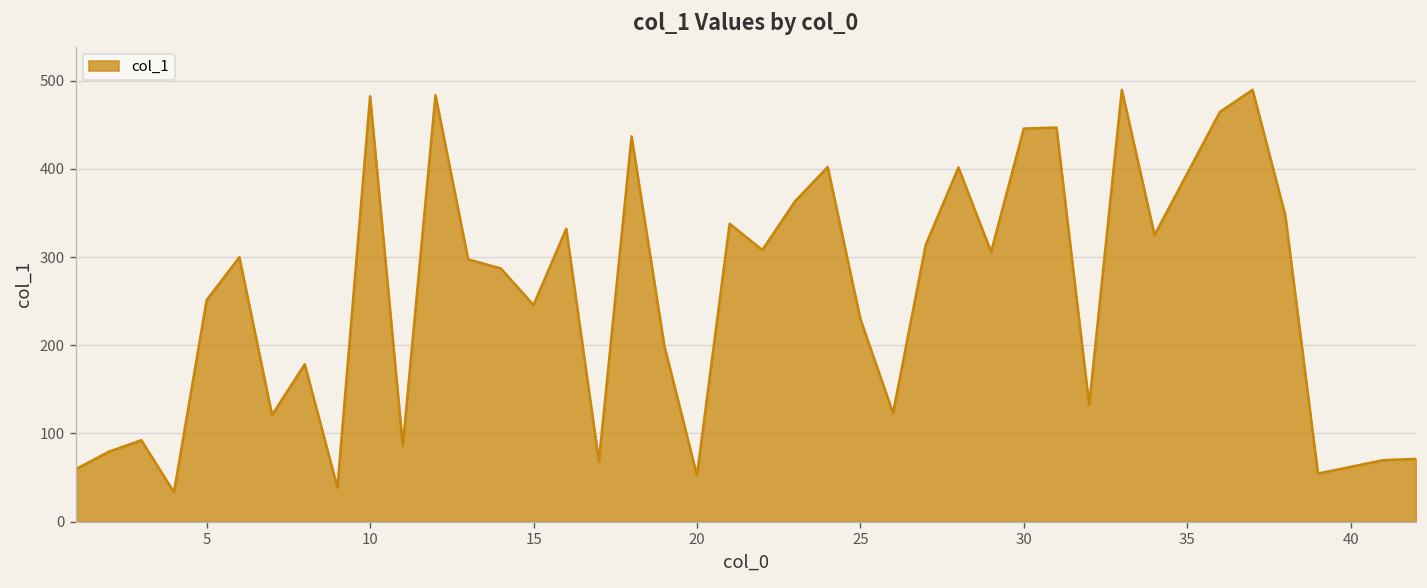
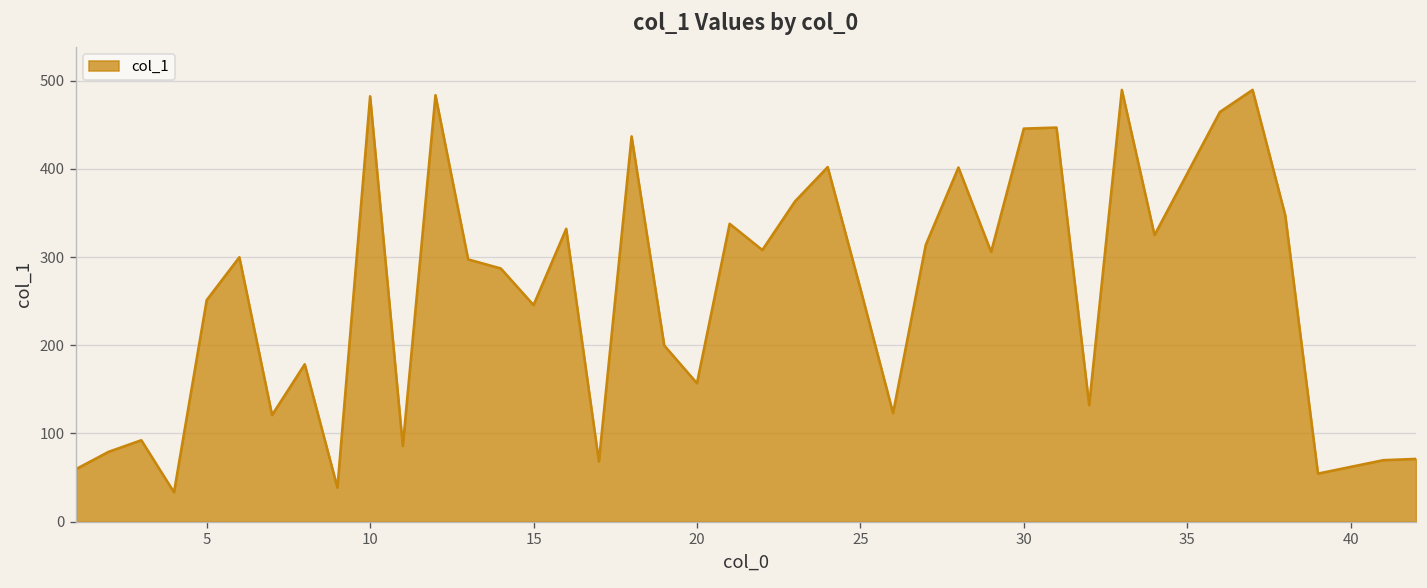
  {
    "5": 250,
    "10": 480,
    "15": 250,
-   "20": 50,
-   "25": 230,
+   "20": 160,
+   "25": 260,
    "30": 450
  }
